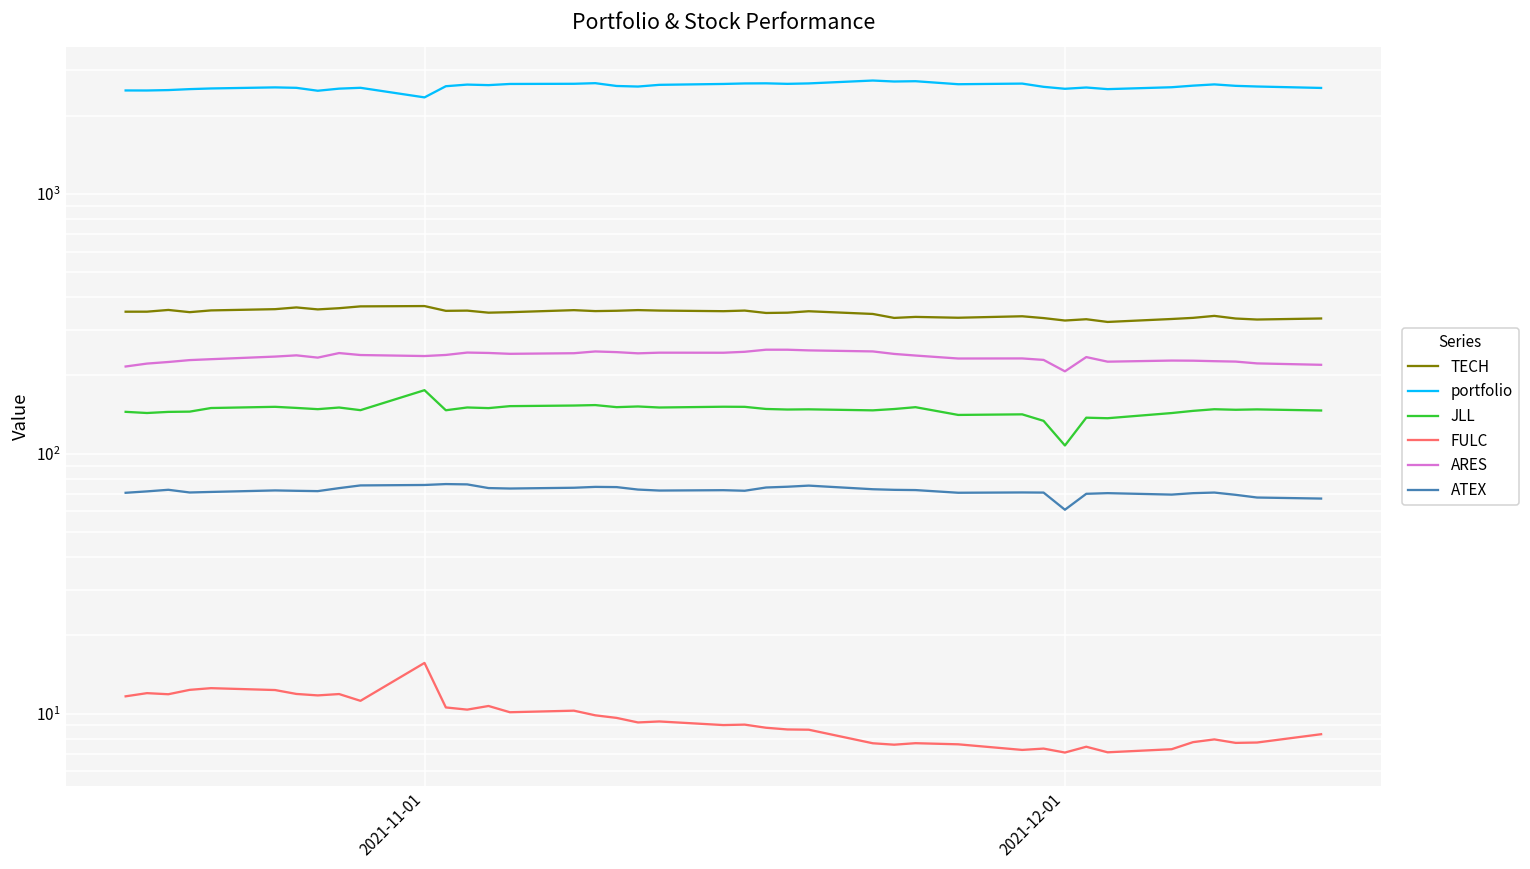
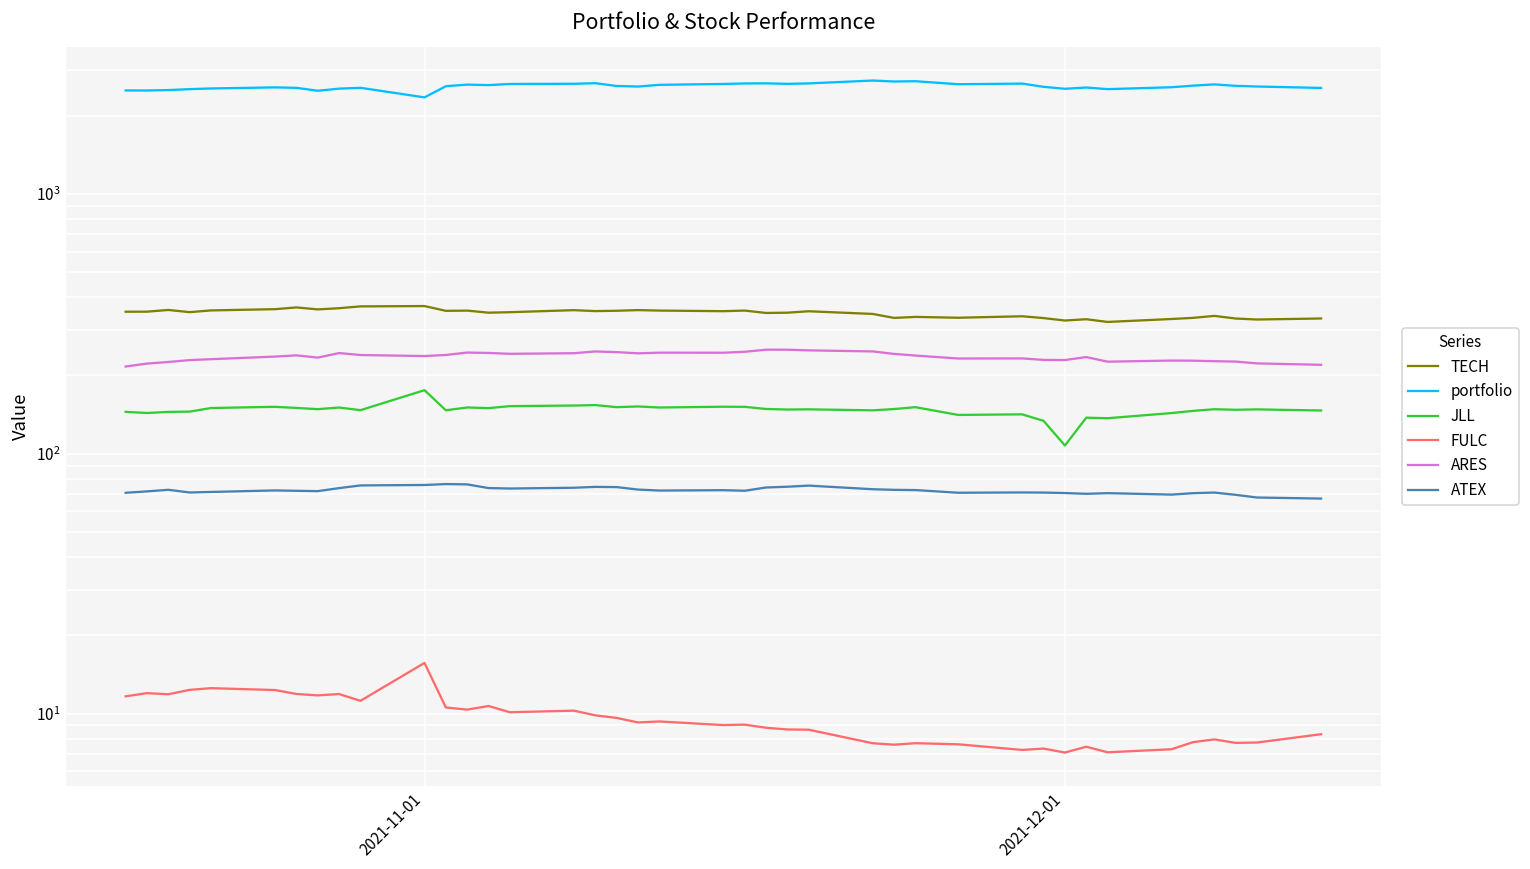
  {
    "TECH": {
      "2021-11-01": 370,
      "2021-12-01": 330
    },
    "portfolio": {
      "2021-11-01": 2400,
      "2021-12-01": 2500
    },
    "JLL": {
      "2021-11-01": 180,
      "2021-12-01": 110
    },
    "FULC": {
      "2021-11-01": 16,
      "2021-12-01": 7
    },
    "ARES": {
      "2021-11-01": 240,
-     "2021-12-01": 210
+     "2021-12-01": 230
    },
    "ATEX": {
      "2021-11-01": 76,
-     "2021-12-01": 61
+     "2021-12-01": 71
    }
  }
